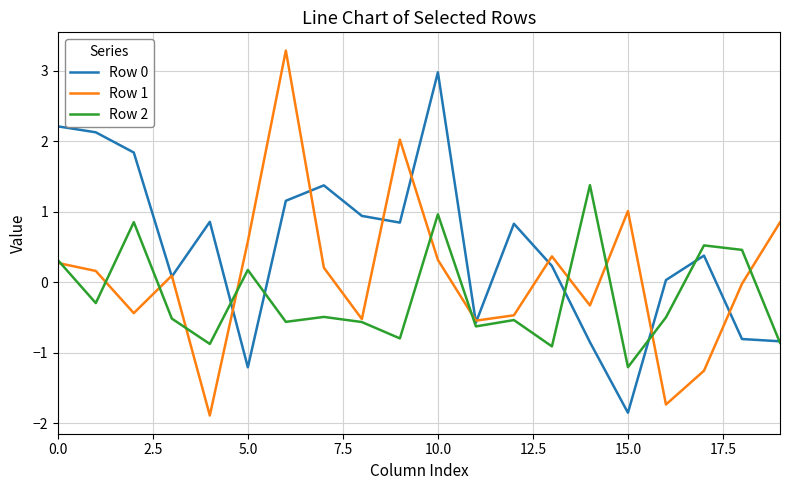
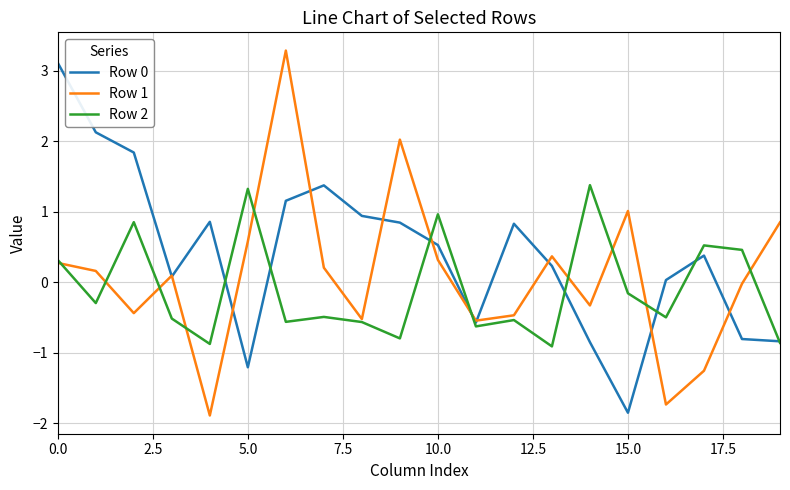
  {
    "Row 0": {
-     "0.0": 2.2,
+     "0.0": 3.1,
      "5.0": -1.2,
-     "10.0": 3.0,
+     "10.0": 0.5,
      "15.0": -1.8
    },
    "Row 1": {
      "0.0": 0.3,
      "5.0": 0.6,
      "10.0": 0.3,
      "15.0": 1.0
    },
    "Row 2": {
      "0.0": 0.3,
-     "5.0": 0.2,
+     "5.0": 1.3,
      "10.0": 1.0,
-     "15.0": -1.2
+     "15.0": -0.2
    }
  }
